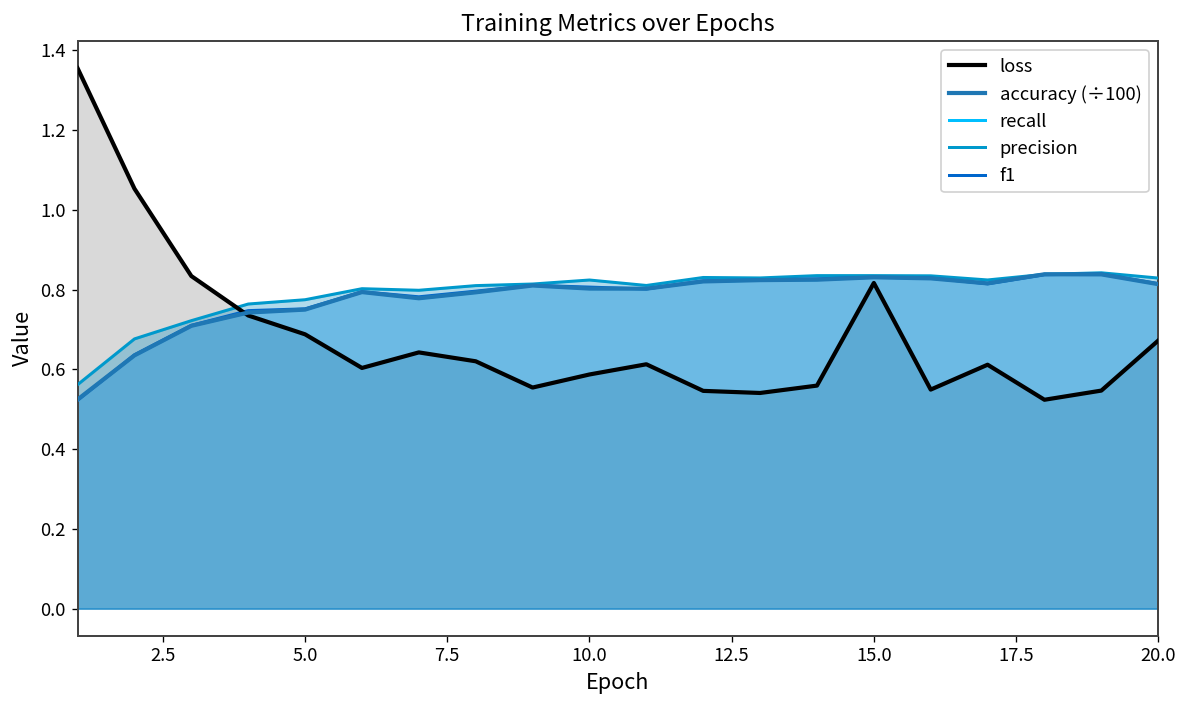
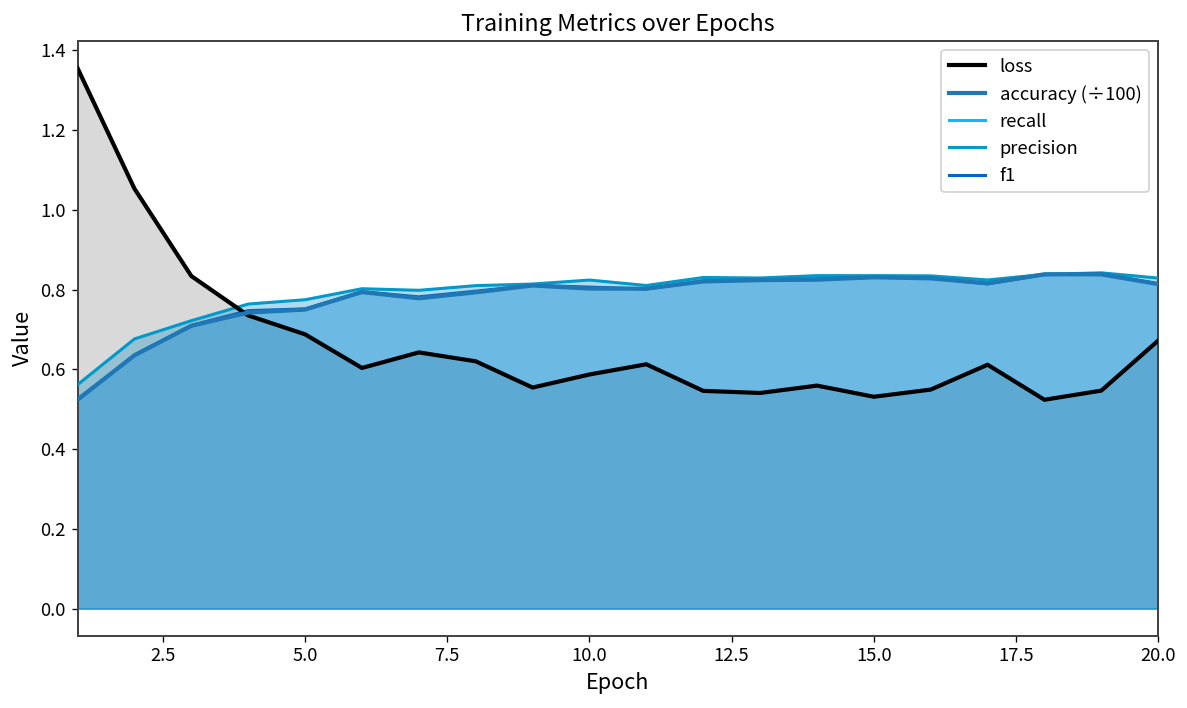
  {
    "loss": {
      "5.0": 0.69,
      "10.0": 0.59,
-     "15.0": 0.82,
+     "15.0": 0.53,
      "20.0": 0.67
    }
  }
